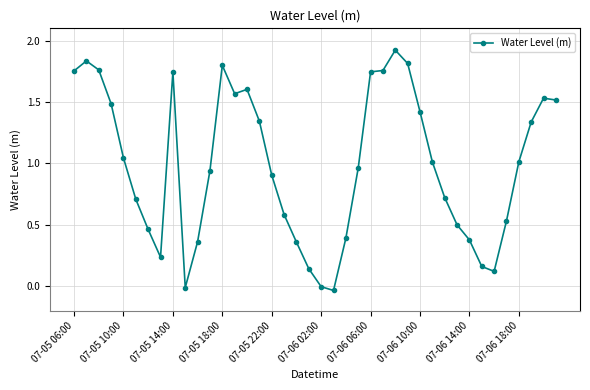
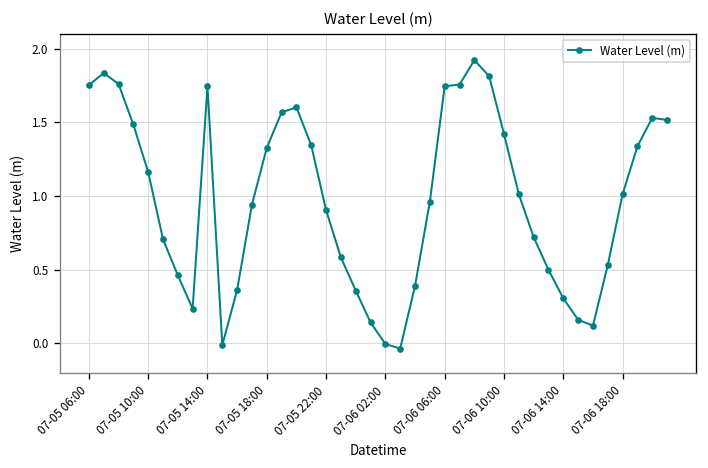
  {
    "07-05 06:00": 1.75,
-   "07-05 10:00": 1.04,
+   "07-05 10:00": 1.16,
    "07-05 14:00": 1.74,
-   "07-05 18:00": 1.80,
+   "07-05 18:00": 1.33,
    "07-05 22:00": 0.90,
    "07-06 02:00": 0.00,
    "07-06 06:00": 1.75,
    "07-06 10:00": 1.42,
-   "07-06 14:00": 0.38,
+   "07-06 14:00": 0.31,
    "07-06 18:00": 1.01
  }
